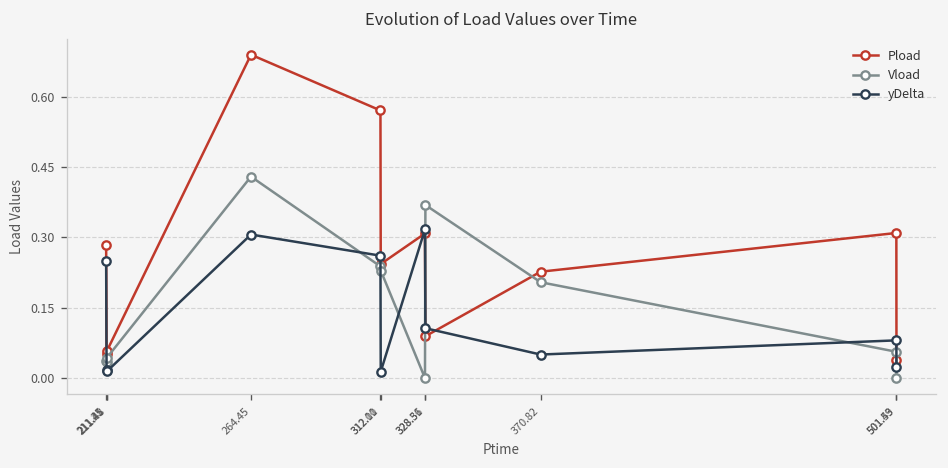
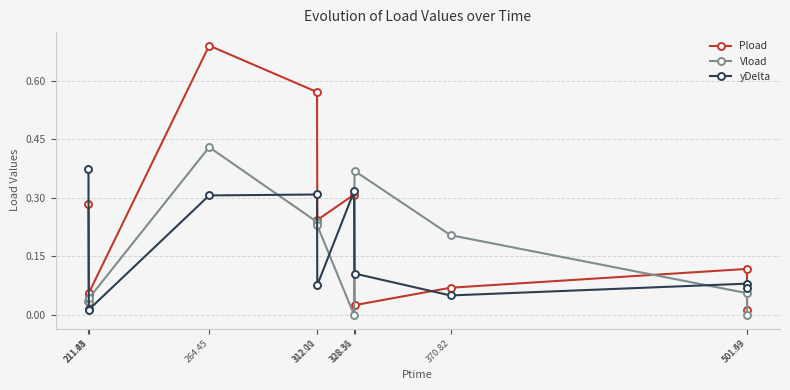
  {
    "Pload": {
      "211.25": 0.28,
      "211.41": 0.05,
      "211.48": 0.06,
      "264.45": 0.69,
      "312.00": 0.57,
      "328.36": 0.31,
-     "328.51": 0.09,
-     "370.82": 0.23,
-     "501.49": 0.31,
-     "501.53": 0.04
+     "328.51": 0.03,
+     "370.82": 0.07,
+     "501.49": 0.12,
+     "501.53": 0.01
    },
    "Vload": {
      "211.25": 0.04,
      "211.41": 0.03,
      "211.48": 0.04,
      "264.45": 0.43,
      "312.11": 0.23,
      "328.36": 0.00,
      "328.51": 0.37,
      "370.82": 0.20,
      "501.49": 0.06,
      "501.53": 0.00
    },
    "yDelta": {
-     "211.25": 0.25,
+     "211.25": 0.37,
      "211.41": 0.02,
      "211.48": 0.01,
      "264.45": 0.31,
-     "312.00": 0.26,
-     "312.11": 0.01,
+     "312.00": 0.31,
+     "312.11": 0.08,
      "328.36": 0.32,
      "328.51": 0.11,
      "370.82": 0.05,
      "501.49": 0.08,
-     "501.53": 0.02
+     "501.53": 0.07
    }
  }
